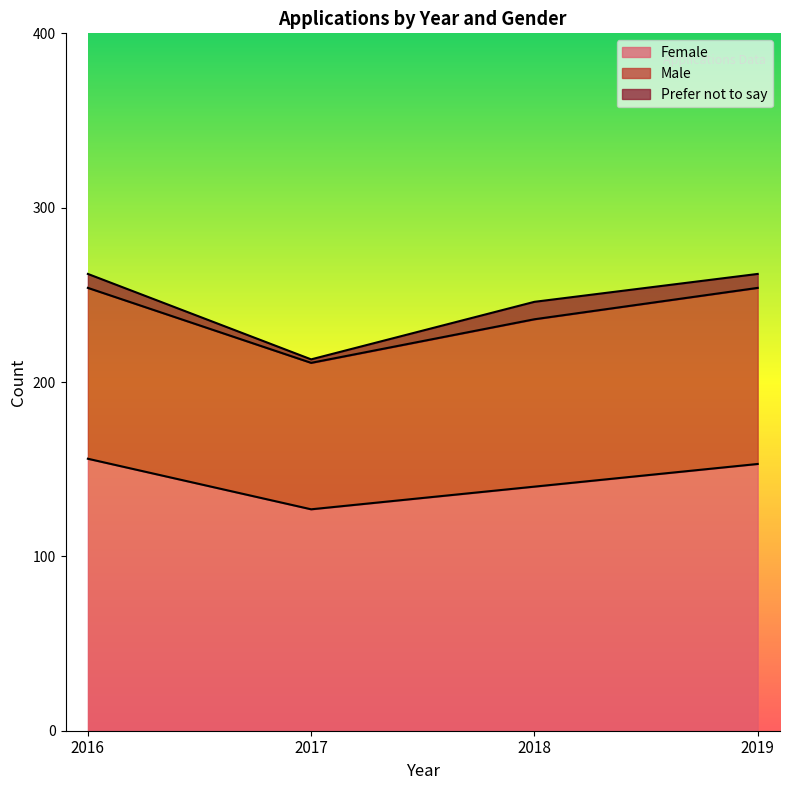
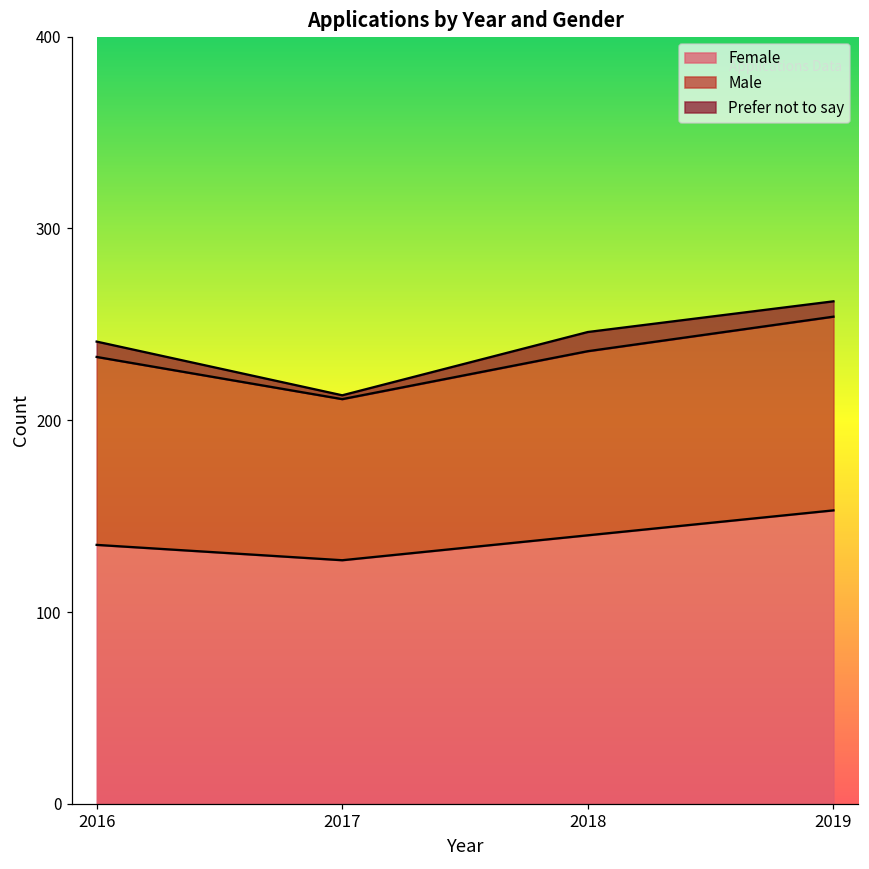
  {
    "Female": {
-     "2016": 156,
+     "2016": 135,
      "2017": 127,
      "2018": 140,
      "2019": 153
    }
  }
